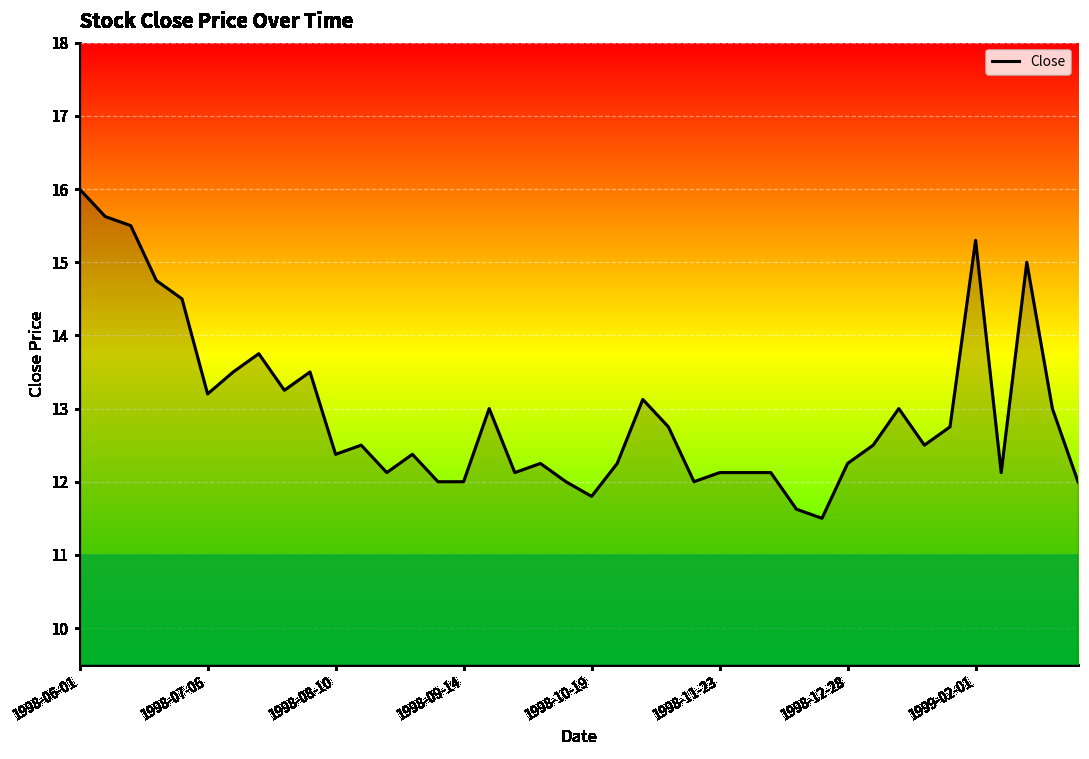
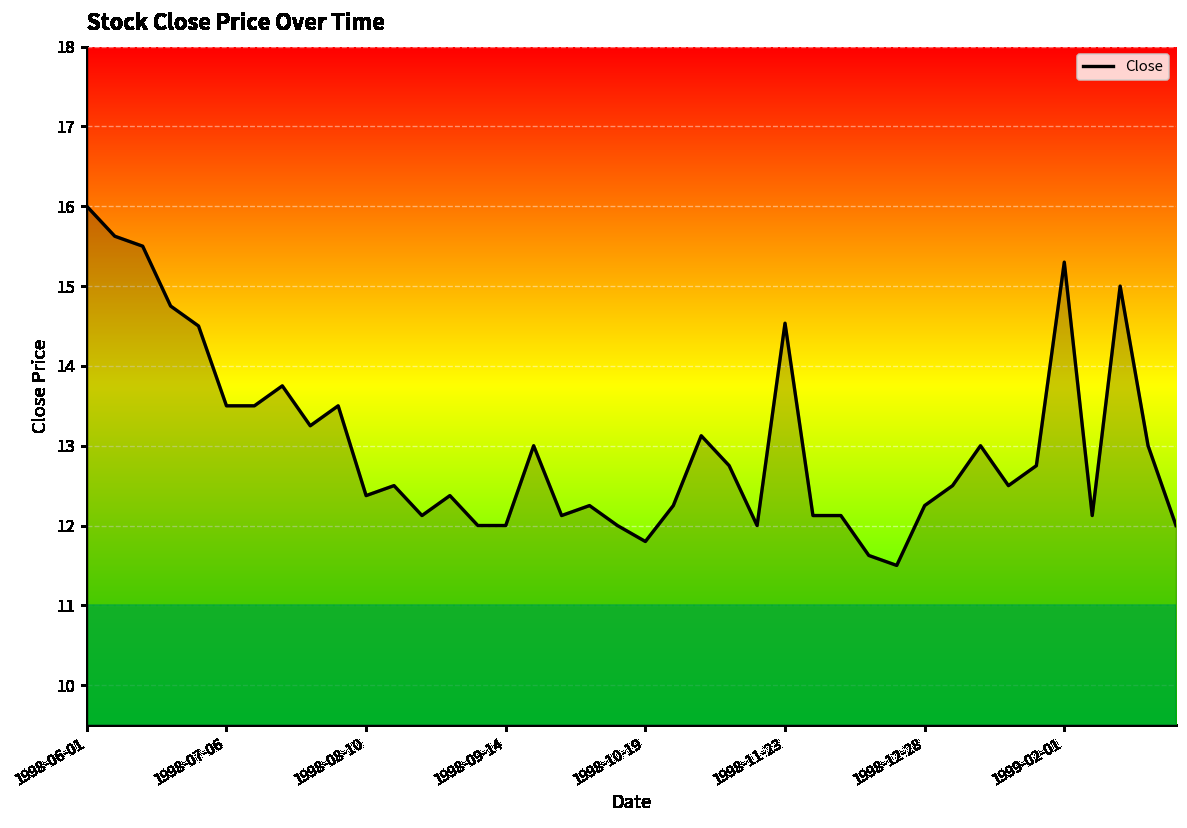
  {
    "1998-06-01": 16.0,
-   "1998-07-06": 13.2,
+   "1998-07-06": 13.5,
    "1998-08-10": 12.4,
    "1998-09-14": 12.0,
    "1998-10-19": 11.8,
-   "1998-11-23": 12.1,
+   "1998-11-23": 14.5,
    "1998-12-28": 12.3,
    "1999-02-01": 15.3
  }
